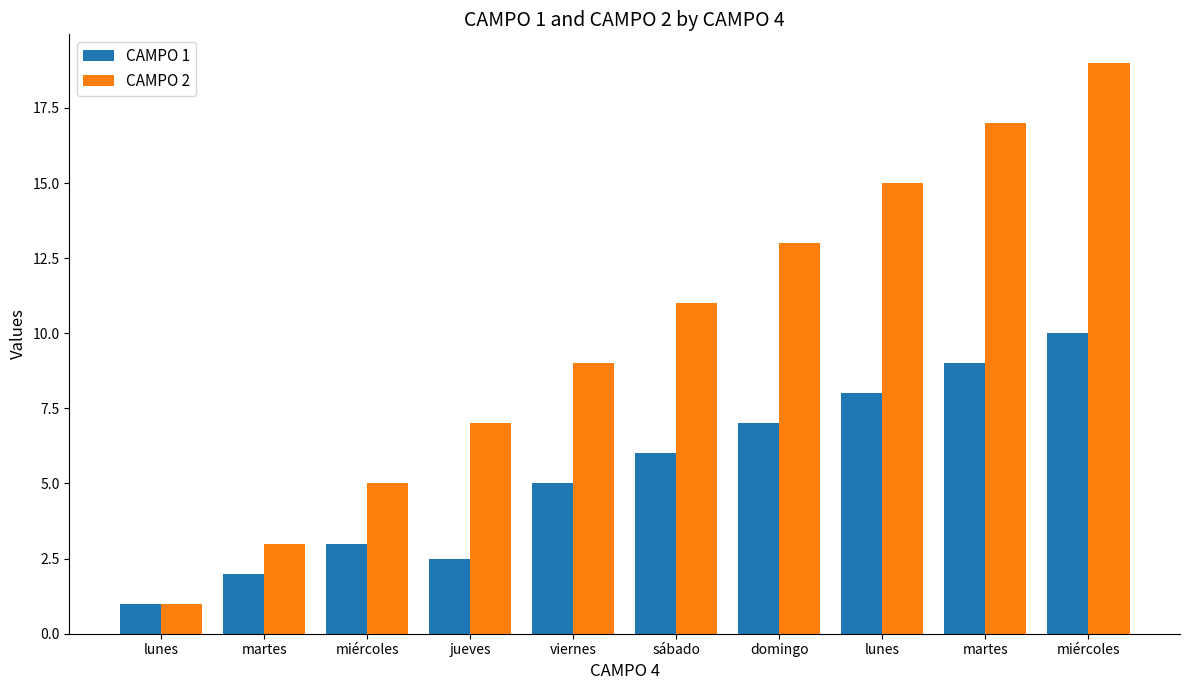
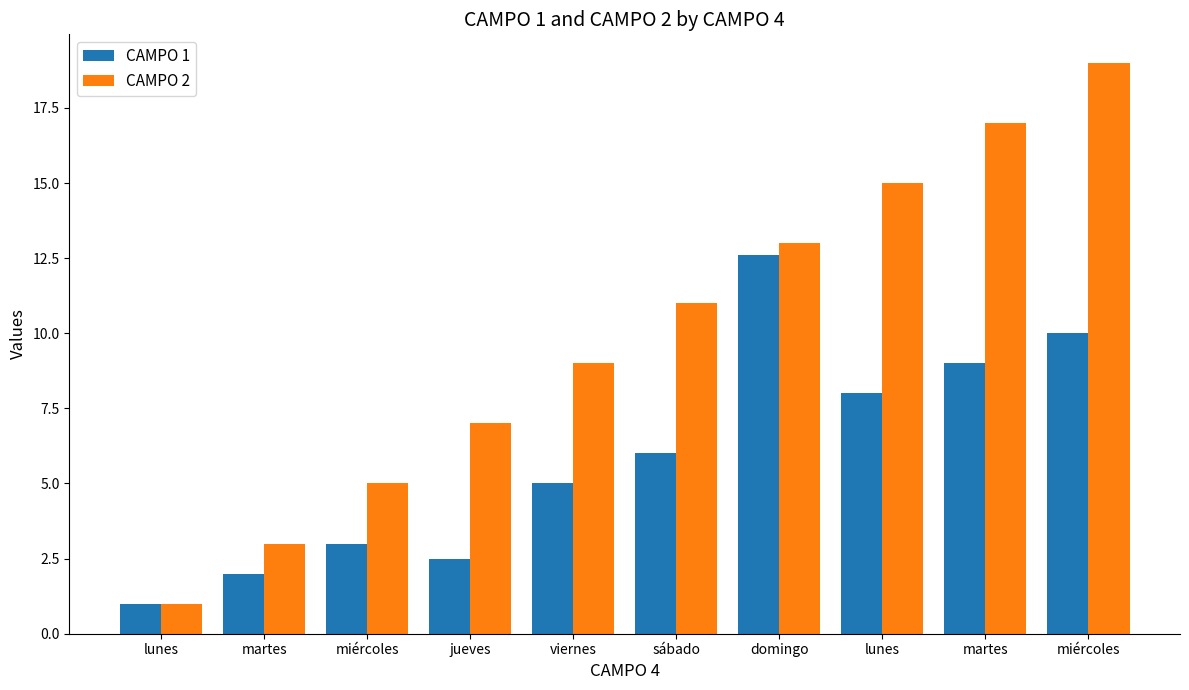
  {
    "CAMPO 1": {
      "jueves": 2.5,
      "viernes": 5.0,
      "sábado": 6.0,
-     "domingo": 7.0
+     "domingo": 12.6
    },
    "CAMPO 2": {
      "jueves": 7.0,
      "viernes": 9.0,
      "sábado": 11.0,
      "domingo": 13.0
    }
  }
